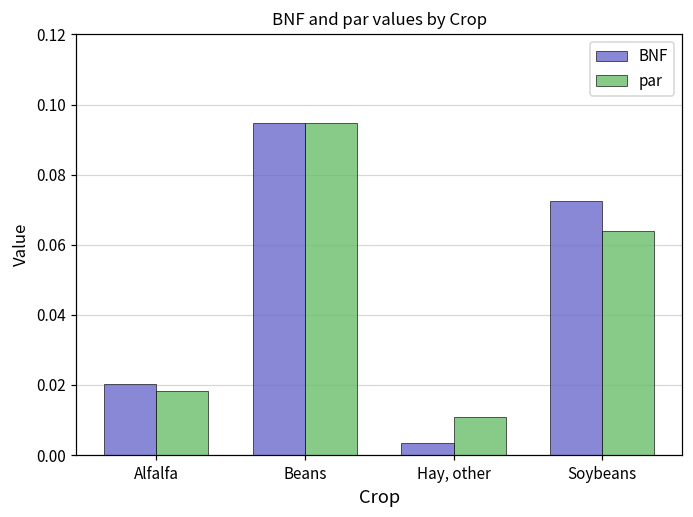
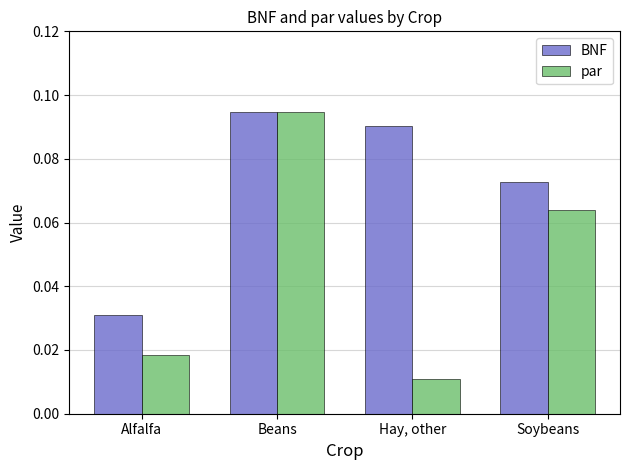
  {
    "BNF": {
-     "Alfalfa": 0.020,
+     "Alfalfa": 0.031,
      "Beans": 0.095,
-     "Hay, other": 0.003,
+     "Hay, other": 0.090,
      "Soybeans": 0.073
    },
    "par": {
      "Alfalfa": 0.018,
      "Beans": 0.095,
      "Hay, other": 0.011,
      "Soybeans": 0.064
    }
  }
